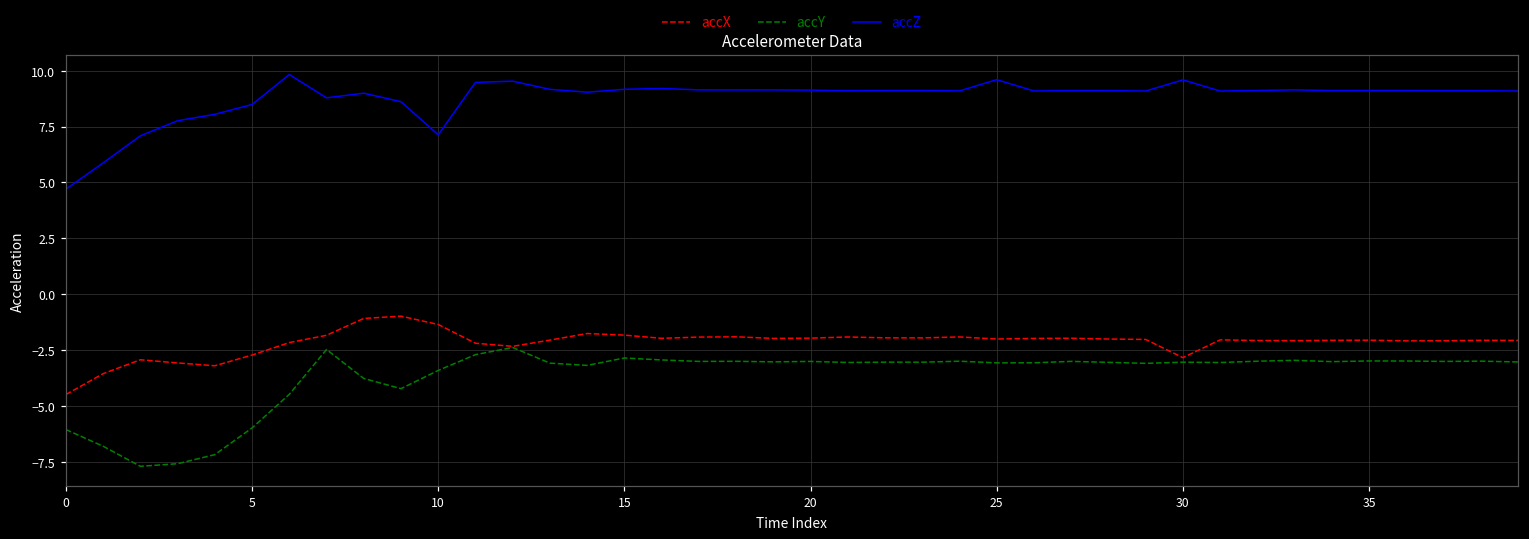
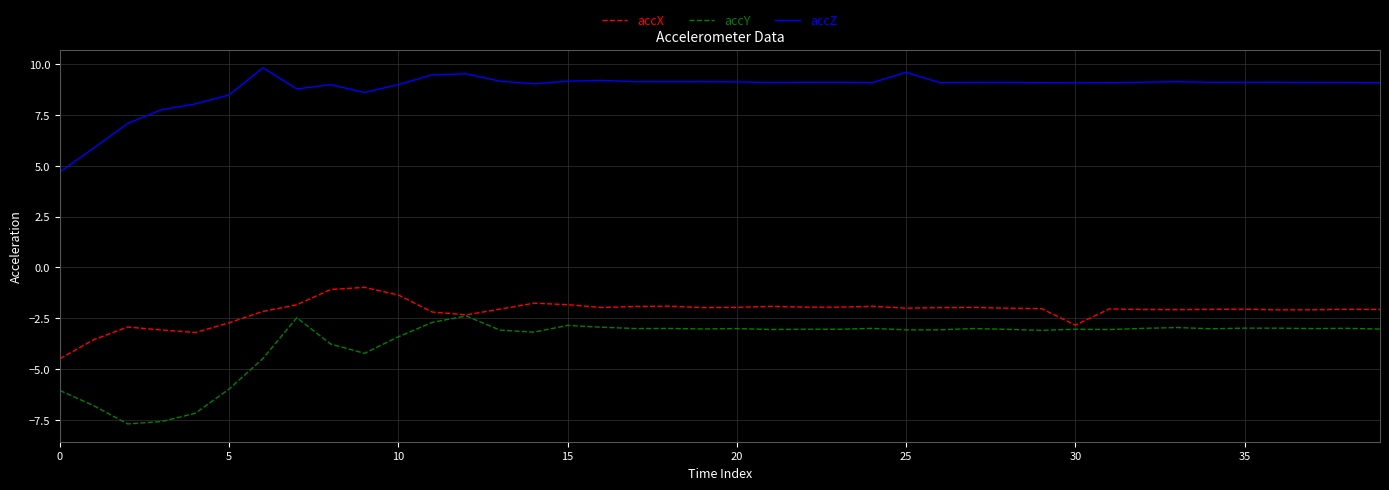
  {
    "accX": {
      "0": -4.5,
      "5": -2.7,
      "10": -1.4,
      "15": -1.8,
      "20": -2.0,
      "25": -2.0,
      "30": -2.8,
      "35": -2.1
    },
    "accY": {
      "0": -6.1,
      "5": -6.0,
      "10": -3.4,
      "15": -2.9,
      "20": -3.0,
      "25": -3.1,
      "30": -3.0,
      "35": -3.0
    },
    "accZ": {
      "0": 4.7,
      "5": 8.5,
-     "10": 7.1,
+     "10": 9.0,
      "15": 9.2,
      "20": 9.1,
      "25": 9.6,
-     "30": 9.6,
+     "30": 9.1,
      "35": 9.1
    }
  }
